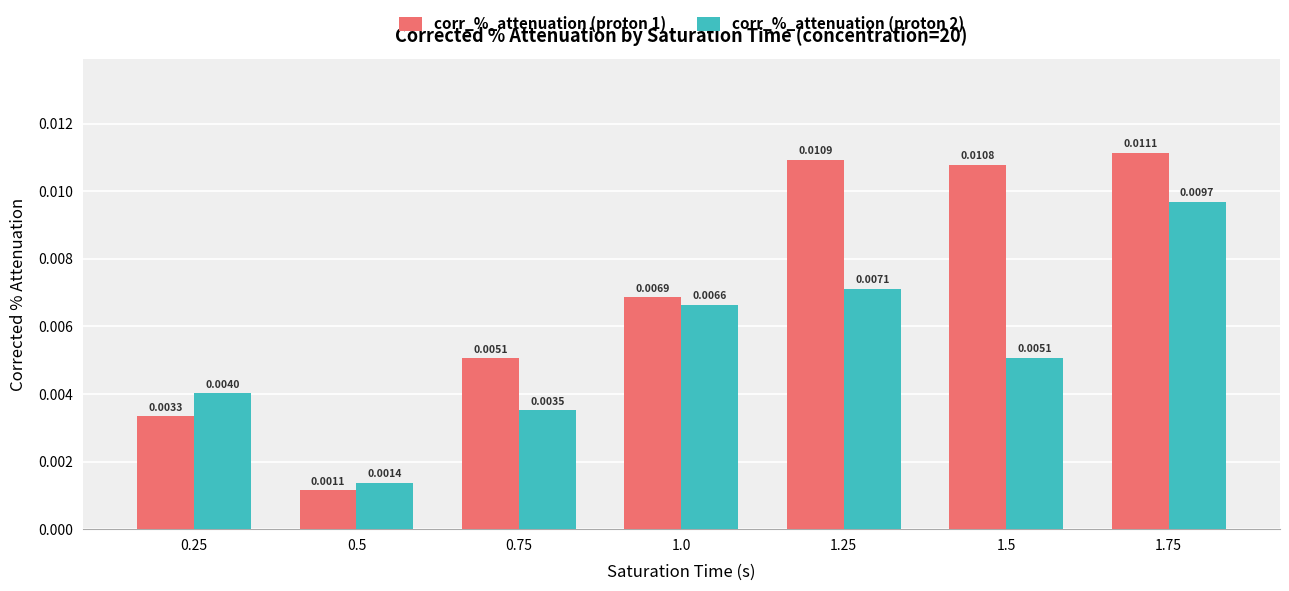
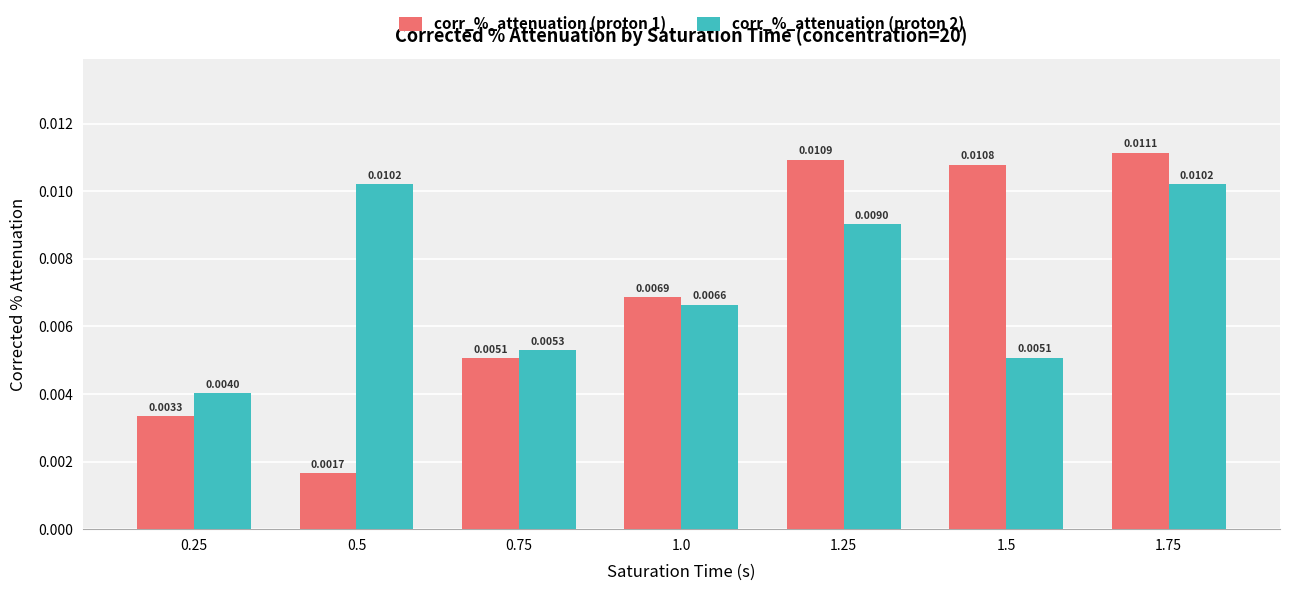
  {
    "corr_%_attenuation (proton 1)": {
      "0.25": 0.0033,
-     "0.5": 0.0011,
+     "0.5": 0.0017,
      "0.75": 0.0051,
      "1.0": 0.0069,
      "1.25": 0.0109,
      "1.5": 0.0108,
      "1.75": 0.0111
    },
    "corr_%_attenuation (proton 2)": {
      "0.25": 0.0040,
-     "0.5": 0.0014,
-     "0.75": 0.0035,
+     "0.5": 0.0102,
+     "0.75": 0.0053,
      "1.0": 0.0066,
-     "1.25": 0.0071,
+     "1.25": 0.0090,
      "1.5": 0.0051,
-     "1.75": 0.0097
+     "1.75": 0.0102
    }
  }
